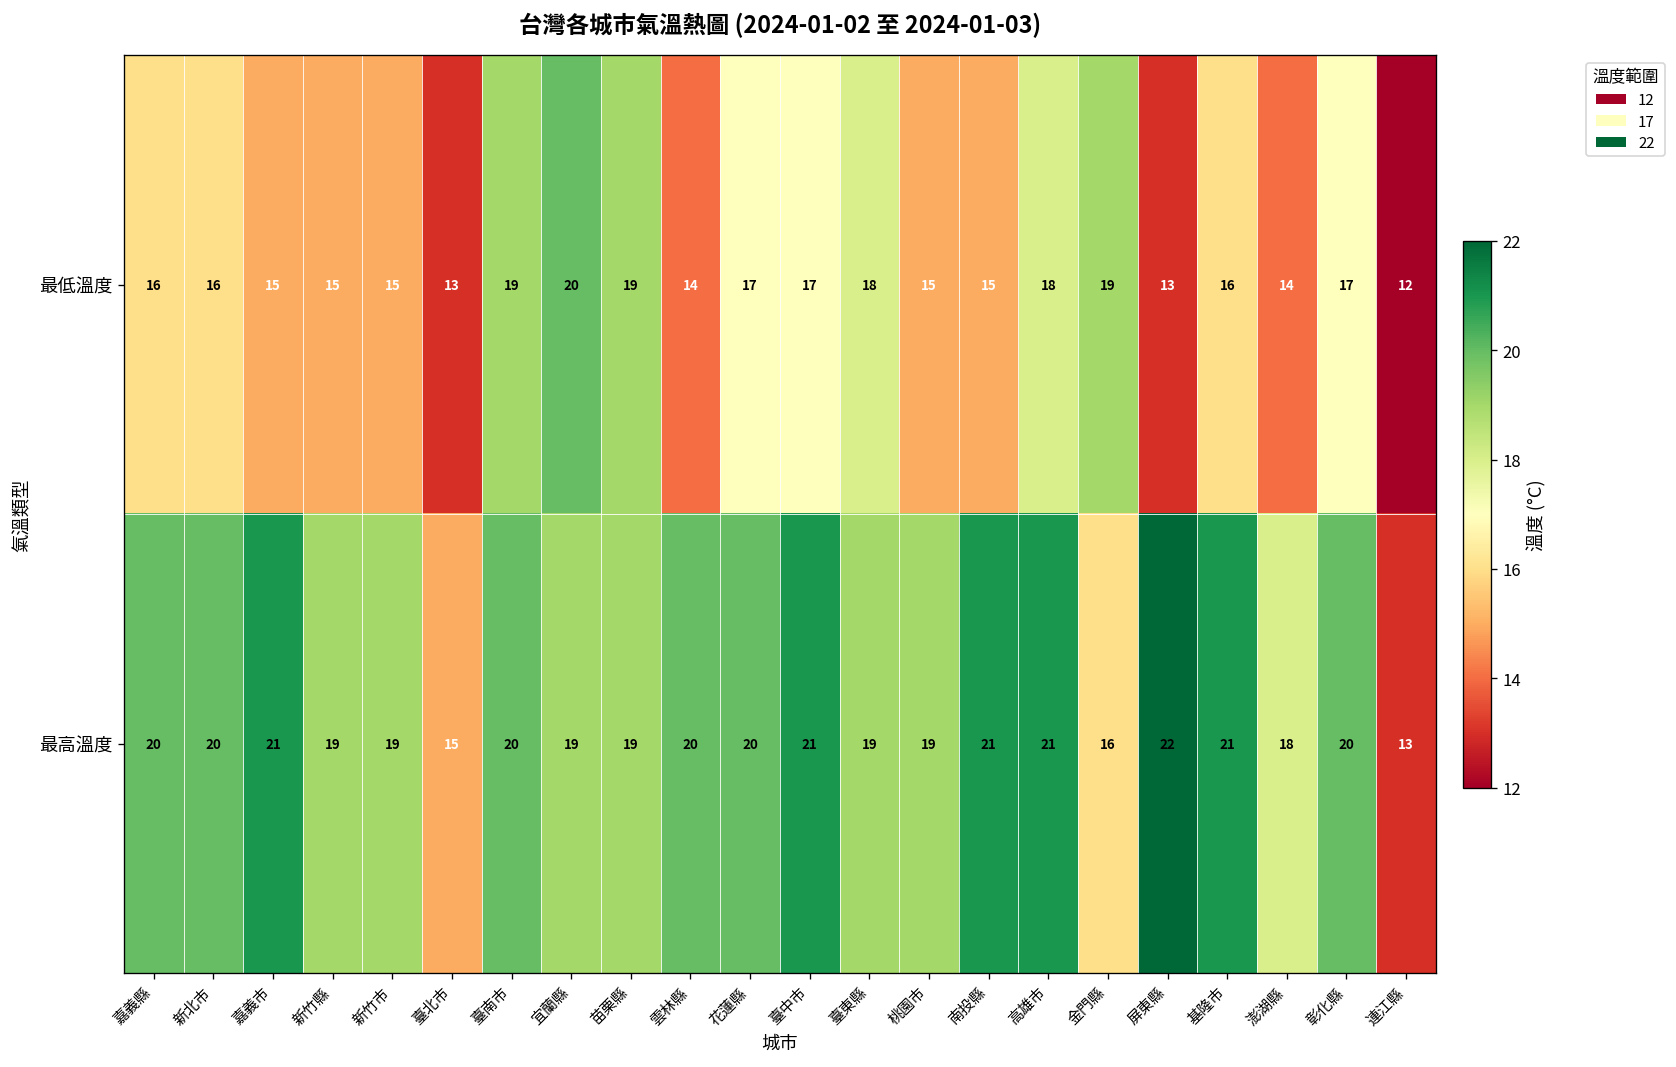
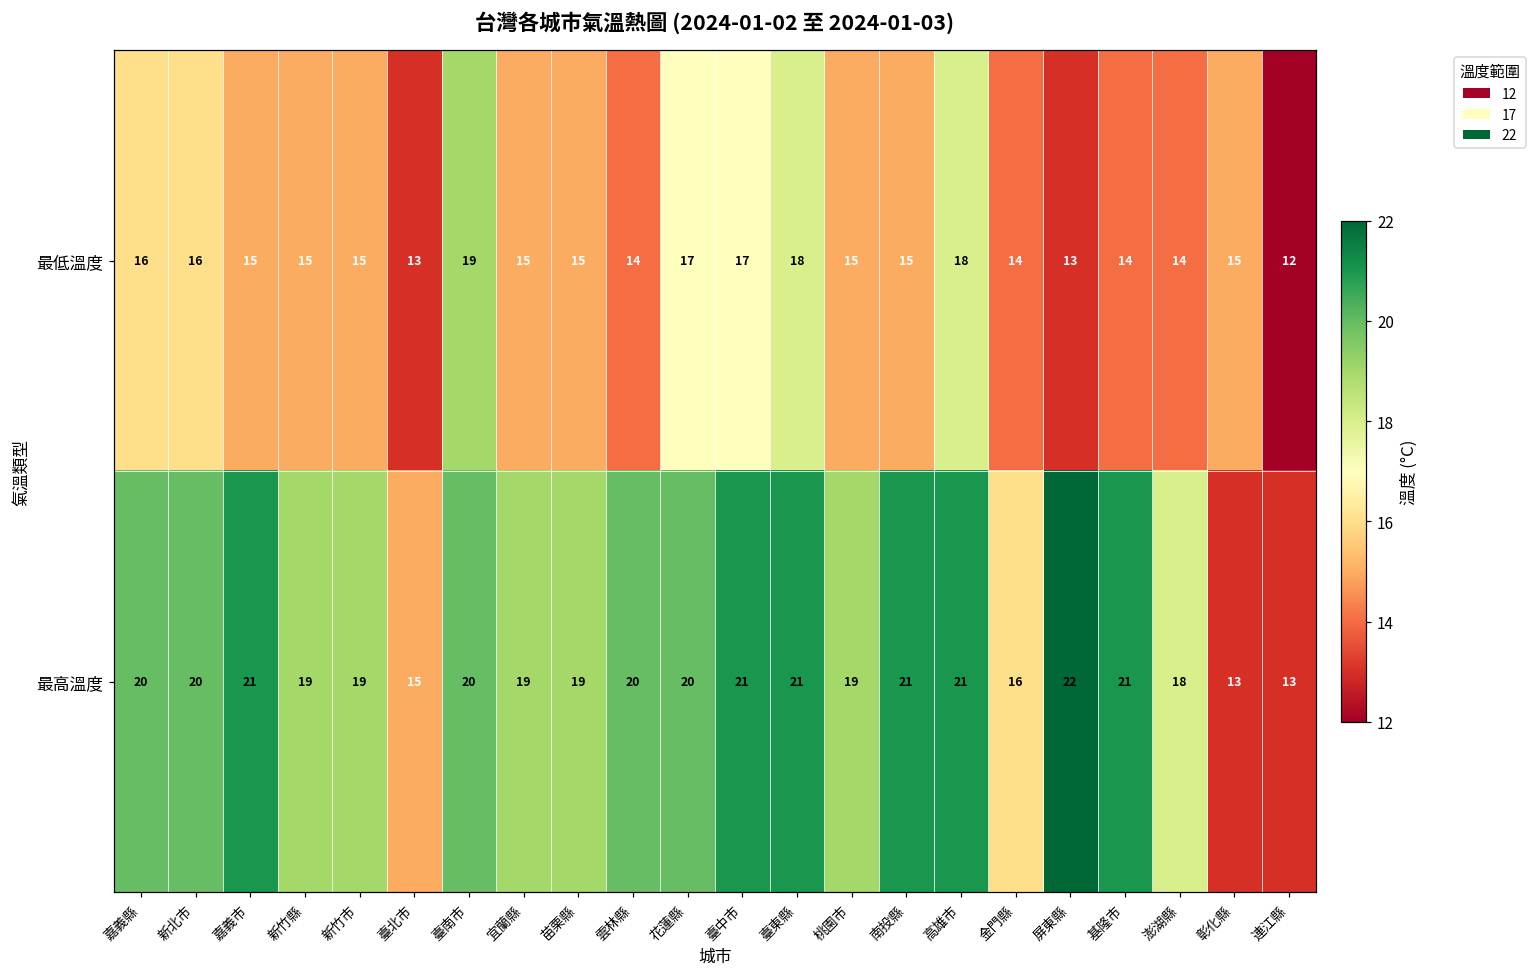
  {
    "最低溫度": {
      "嘉義縣": 16,
      "新北市": 16,
      "嘉義市": 15,
      "新竹縣": 15,
      "新竹市": 15,
      "臺北市": 13,
      "臺南市": 19,
-     "宜蘭縣": 20,
-     "苗栗縣": 19,
+     "宜蘭縣": 15,
+     "苗栗縣": 15,
      "雲林縣": 14,
      "花蓮縣": 17,
      "臺中市": 17,
      "臺東縣": 18,
      "桃園市": 15,
      "南投縣": 15,
      "高雄市": 18,
-     "金門縣": 19,
+     "金門縣": 14,
      "屏東縣": 13,
-     "基隆市": 16,
+     "基隆市": 14,
      "澎湖縣": 14,
-     "彰化縣": 17,
+     "彰化縣": 15,
      "連江縣": 12
    },
    "最高溫度": {
      "嘉義縣": 20,
      "新北市": 20,
      "嘉義市": 21,
      "新竹縣": 19,
      "新竹市": 19,
      "臺北市": 15,
      "臺南市": 20,
      "宜蘭縣": 19,
      "苗栗縣": 19,
      "雲林縣": 20,
      "花蓮縣": 20,
      "臺中市": 21,
-     "臺東縣": 19,
+     "臺東縣": 21,
      "桃園市": 19,
      "南投縣": 21,
      "高雄市": 21,
      "金門縣": 16,
      "屏東縣": 22,
      "基隆市": 21,
      "澎湖縣": 18,
-     "彰化縣": 20,
+     "彰化縣": 13,
      "連江縣": 13
    }
  }
